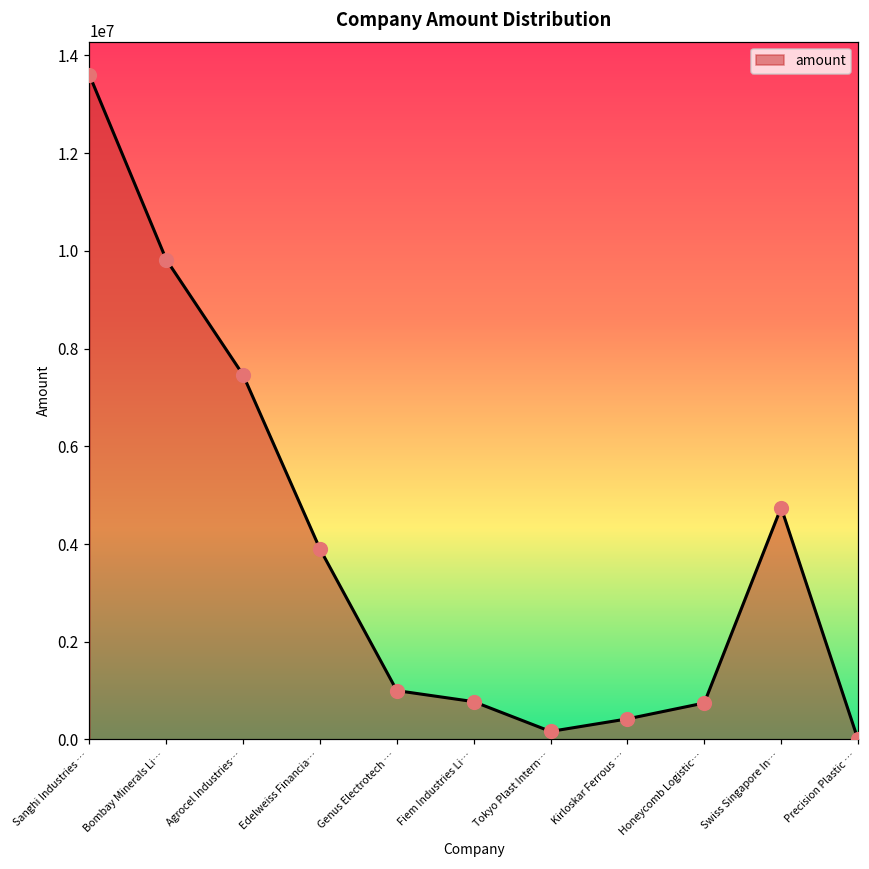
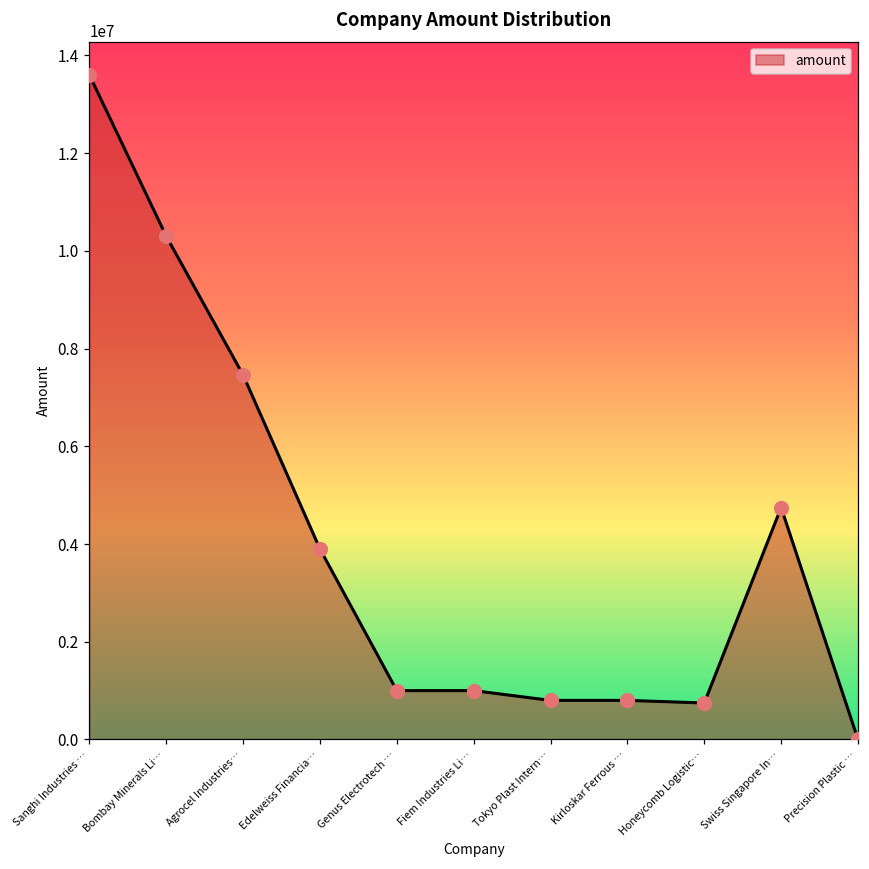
  {
    "Sanghi Industries …": 13600000,
-   "Bombay Minerals Li…": 9800000,
+   "Bombay Minerals Li…": 10300000,
    "Agrocel Industries…": 7500000,
    "Edelweiss Financia…": 3900000,
    "Genus Electrotech …": 1000000,
-   "Fiem Industries Li…": 800000,
-   "Tokyo Plast Intern…": 200000,
-   "Kirloskar Ferrous …": 400000,
+   "Fiem Industries Li…": 1000000,
+   "Tokyo Plast Intern…": 800000,
+   "Kirloskar Ferrous …": 800000,
    "Honeycomb Logistic…": 700000,
    "Swiss Singapore In…": 4700000,
    "Precision Plastic …": 0
  }
